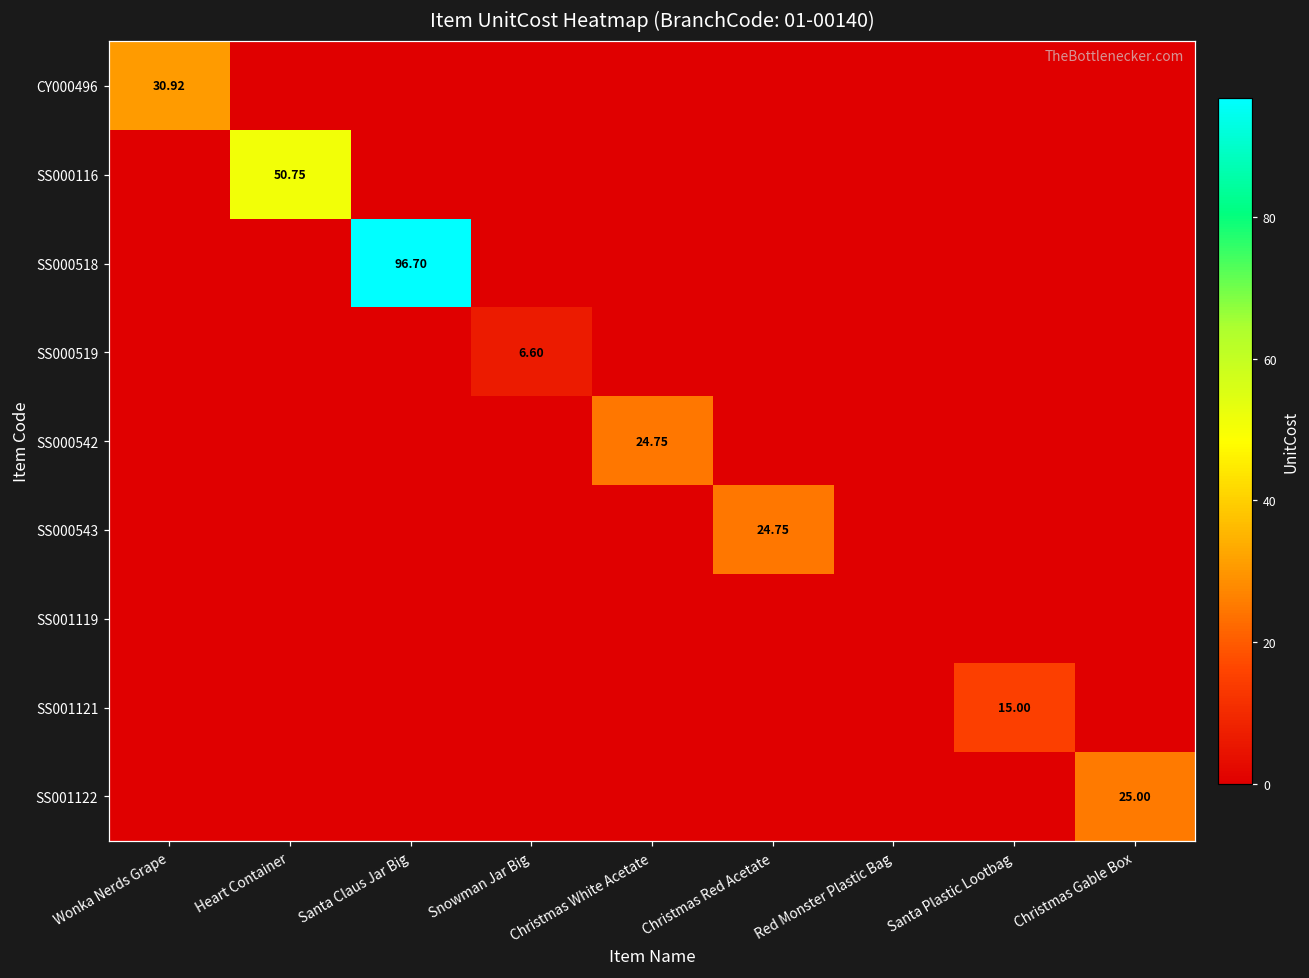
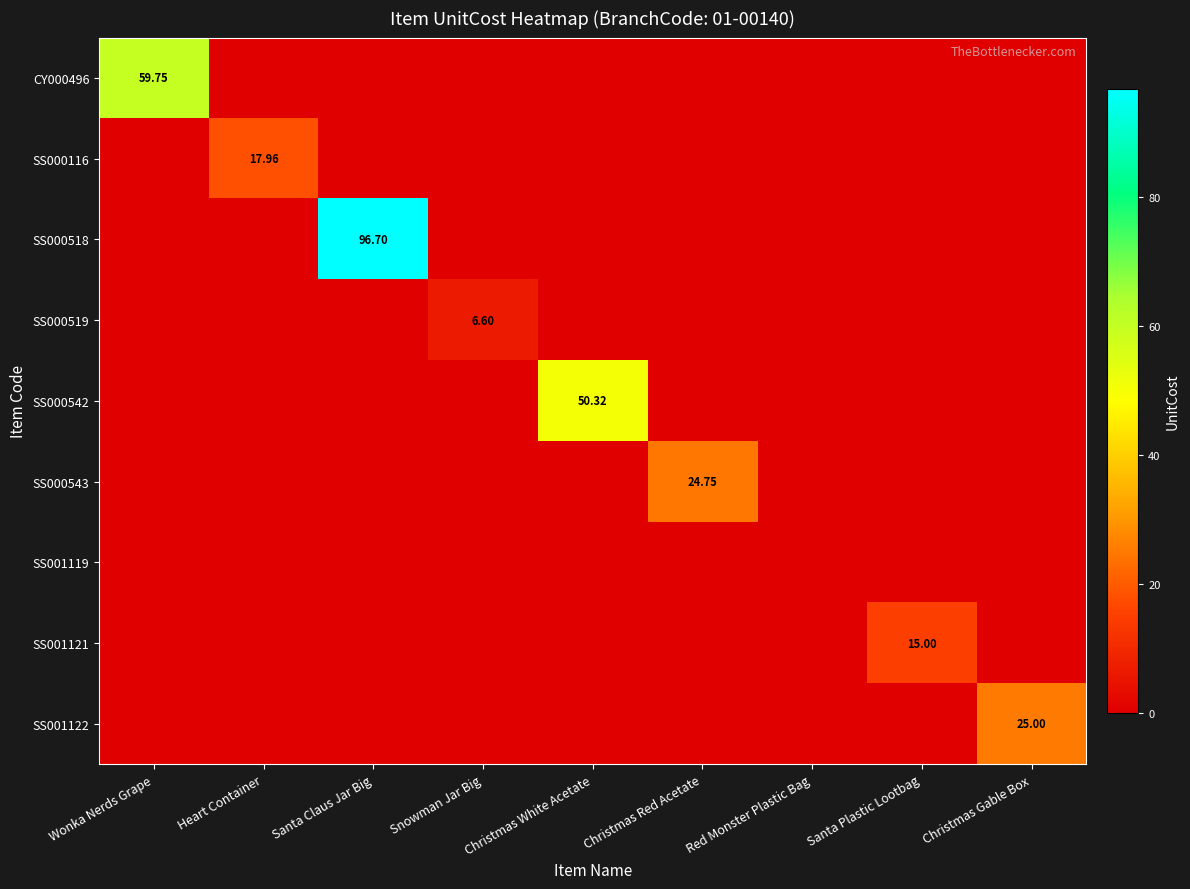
  {
    "CY000496": {
-     "Wonka Nerds Grape": 30.92
+     "Wonka Nerds Grape": 59.75
    },
    "SS000116": {
-     "Heart Container": 50.75
+     "Heart Container": 17.96
    },
    "SS000518": {
      "Santa Claus Jar Big": 96.70
    },
    "SS000519": {
      "Snowman Jar Big": 6.60
    },
    "SS000542": {
-     "Christmas White Acetate": 24.75
+     "Christmas White Acetate": 50.32
    },
    "SS000543": {
      "Christmas Red Acetate": 24.75
    },
    "SS001121": {
      "Santa Plastic Lootbag": 15.00
    },
    "SS001122": {
      "Christmas Gable Box": 25.00
    }
  }
